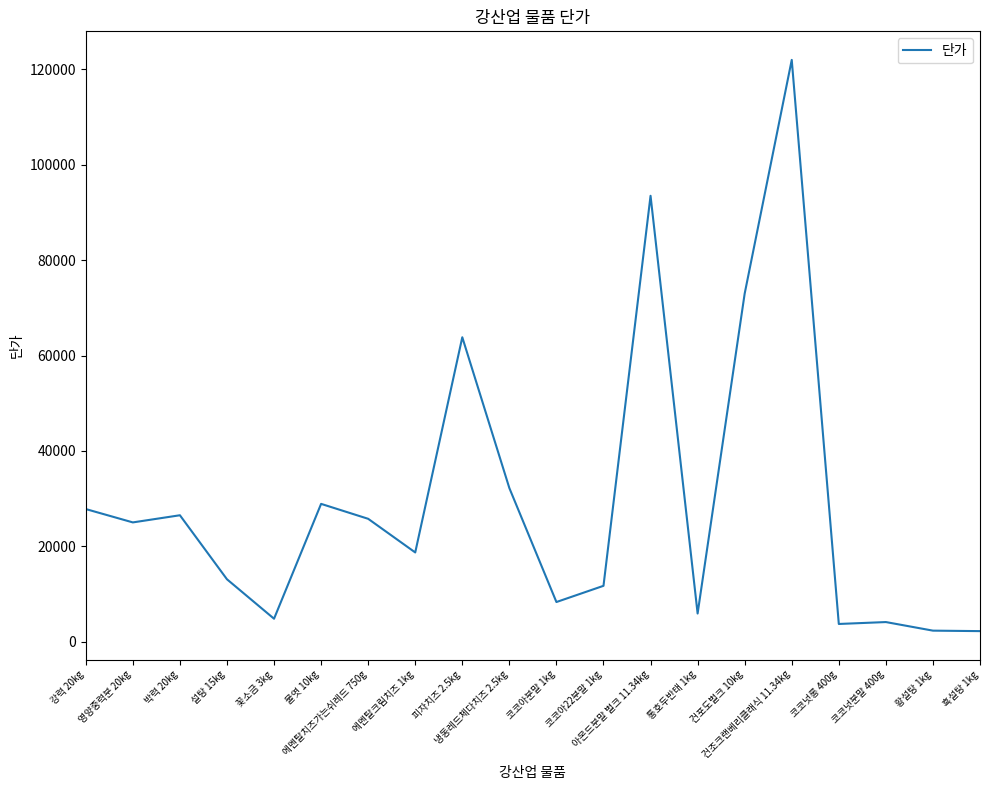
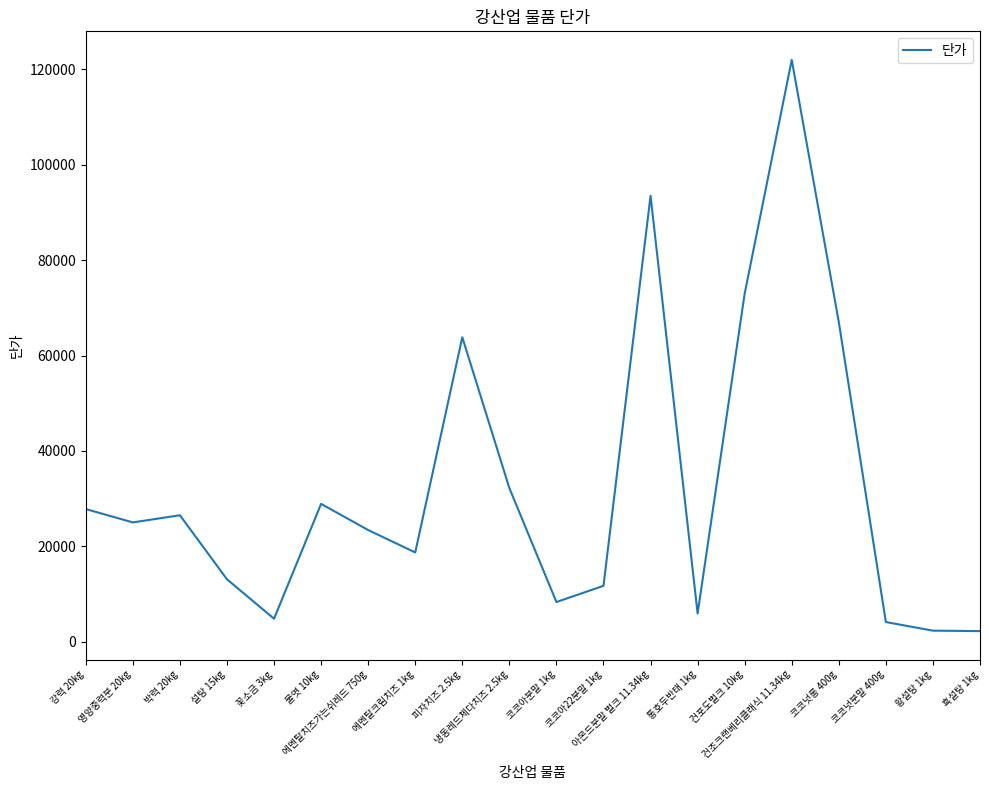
  {
    "강력 20kg": 28000,
    "영양중력분 20kg": 25000,
    "박력 20kg": 27000,
    "설탕 15kg": 13000,
    "꽃소금 3kg": 5000,
    "물엿 10kg": 29000,
-   "에멘탈치즈가는쉬레드 750g": 26000,
+   "에멘탈치즈가는쉬레드 750g": 23000,
    "에멘탈크림치즈 1kg": 19000,
    "피자치즈 2.5kg": 64000,
    "냉동레드체다치즈 2.5kg": 32000,
    "코코아분말 1kg": 8000,
    "코코아22분말 1kg": 12000,
    "아몬드분말 벌크 11.34kg": 94000,
    "통호두반태 1kg": 6000,
    "건포도벌크 10kg": 73000,
    "건조크랜베리클래식 11.34kg": 122000,
-   "코코넛롱 400g": 4000,
+   "코코넛롱 400g": 67000,
    "코코넛분말 400g": 4000,
    "황설탕 1kg": 2000,
    "흑설탕 1kg": 2000
  }
